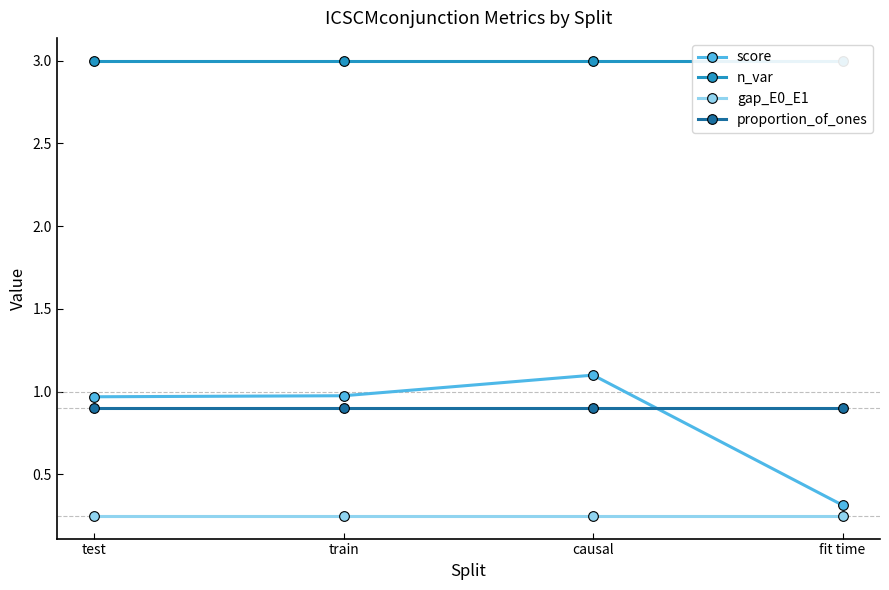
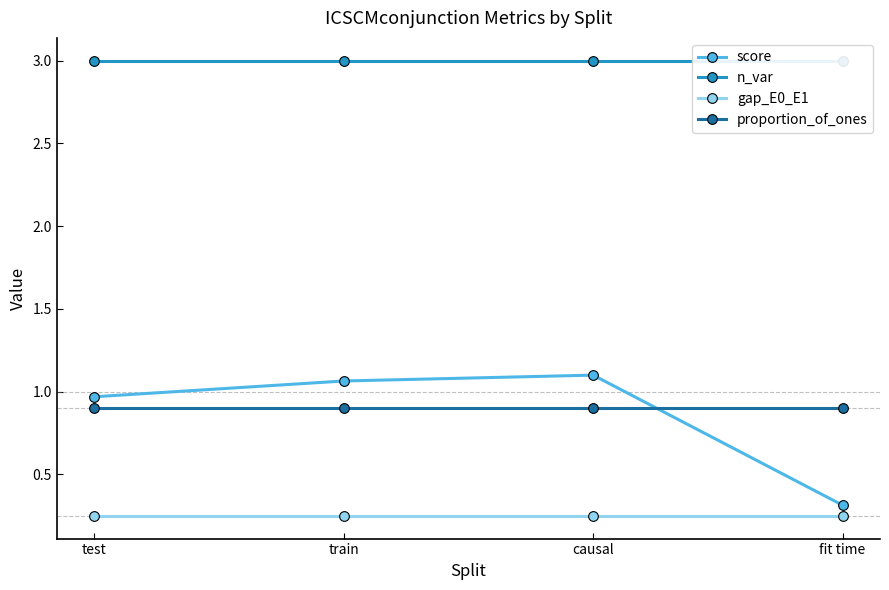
  {
    "score": {
      "test": 0.97,
-     "train": 0.98,
+     "train": 1.06,
      "causal": 1.10,
      "fit time": 0.31
    },
    "gap_E0_E1": {
      "test": 0.25,
      "train": 0.25,
      "causal": 0.25,
      "fit time": 0.25
    }
  }
